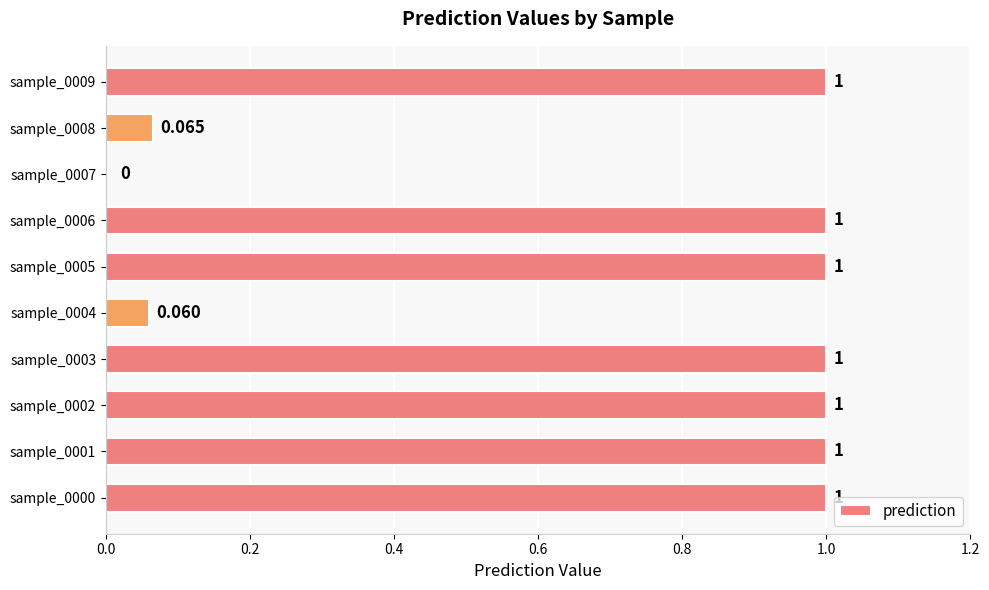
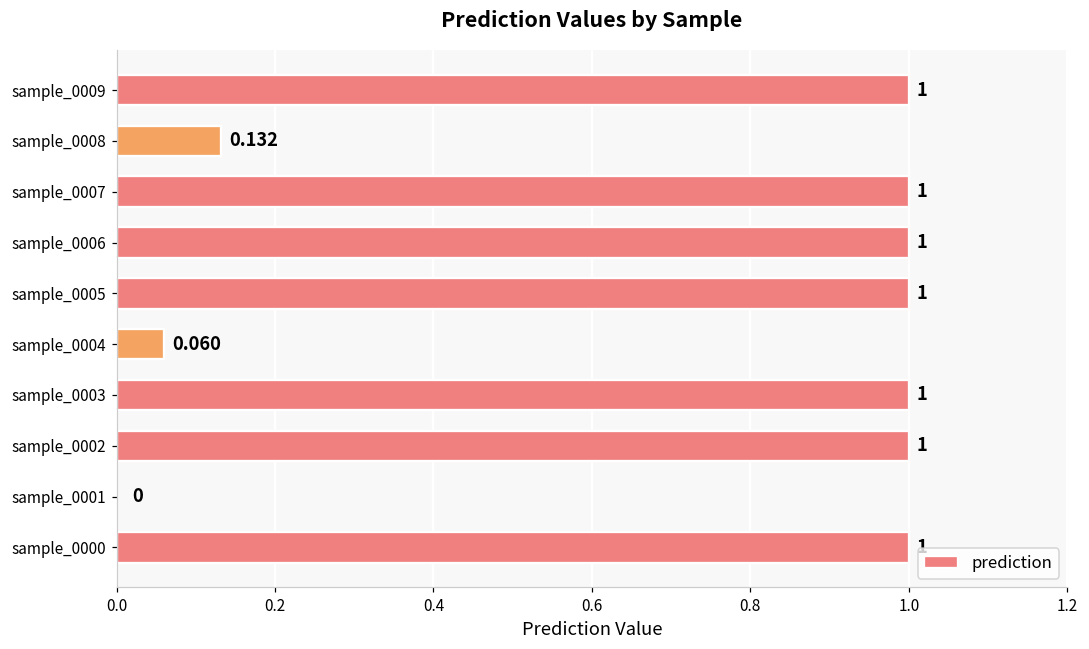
  {
    "sample_0009": 1,
-   "sample_0008": 0.065,
-   "sample_0007": 0,
+   "sample_0008": 0.132,
+   "sample_0007": 1,
    "sample_0006": 1,
    "sample_0005": 1,
    "sample_0004": 0.060,
    "sample_0003": 1,
    "sample_0002": 1,
-   "sample_0001": 1
+   "sample_0001": 0
  }
